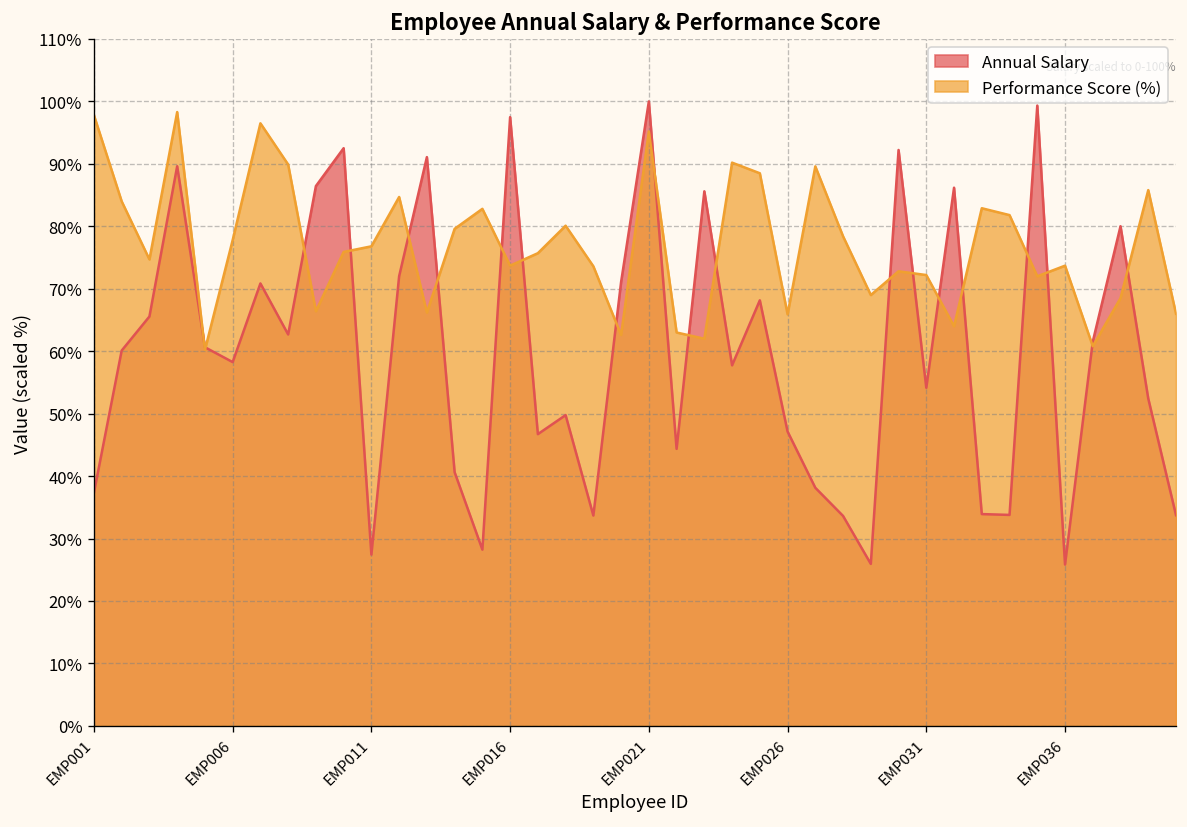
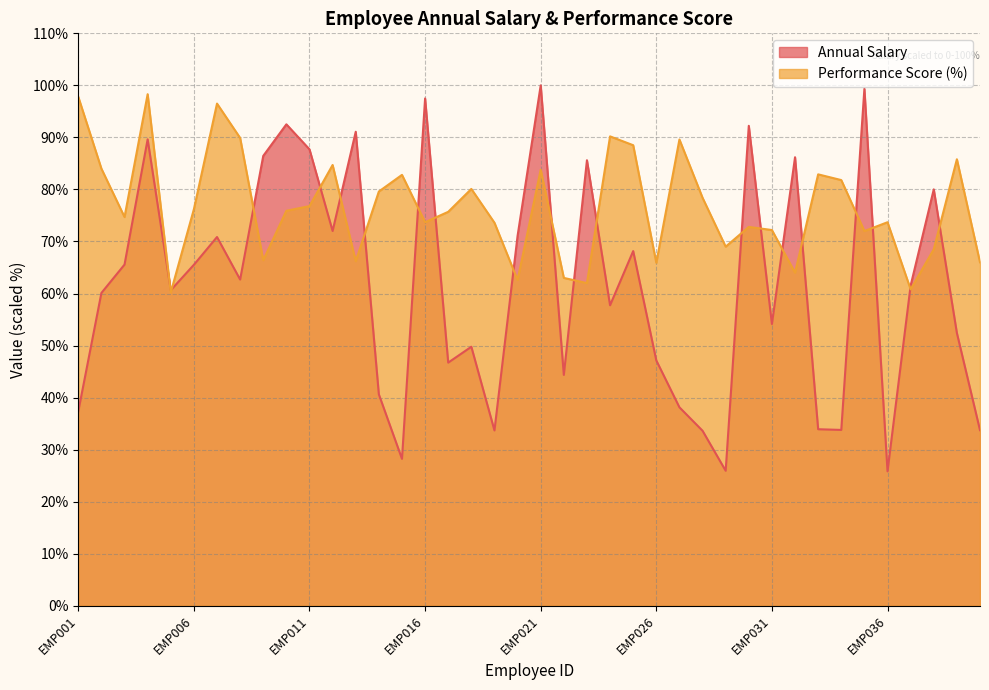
  {
    "Annual Salary": {
      "EMP001": "37%",
-     "EMP006": "58%",
-     "EMP011": "27%",
+     "EMP006": "66%",
+     "EMP011": "88%",
      "EMP016": "97%",
      "EMP021": "100%",
      "EMP026": "47%",
      "EMP031": "54%",
      "EMP036": "26%"
    },
    "Performance Score (%)": {
      "EMP001": "98%",
-     "EMP006": "78%",
+     "EMP006": "76%",
      "EMP011": "77%",
      "EMP016": "74%",
-     "EMP021": "95%",
+     "EMP021": "84%",
      "EMP026": "66%",
      "EMP031": "72%",
      "EMP036": "74%"
    }
  }
